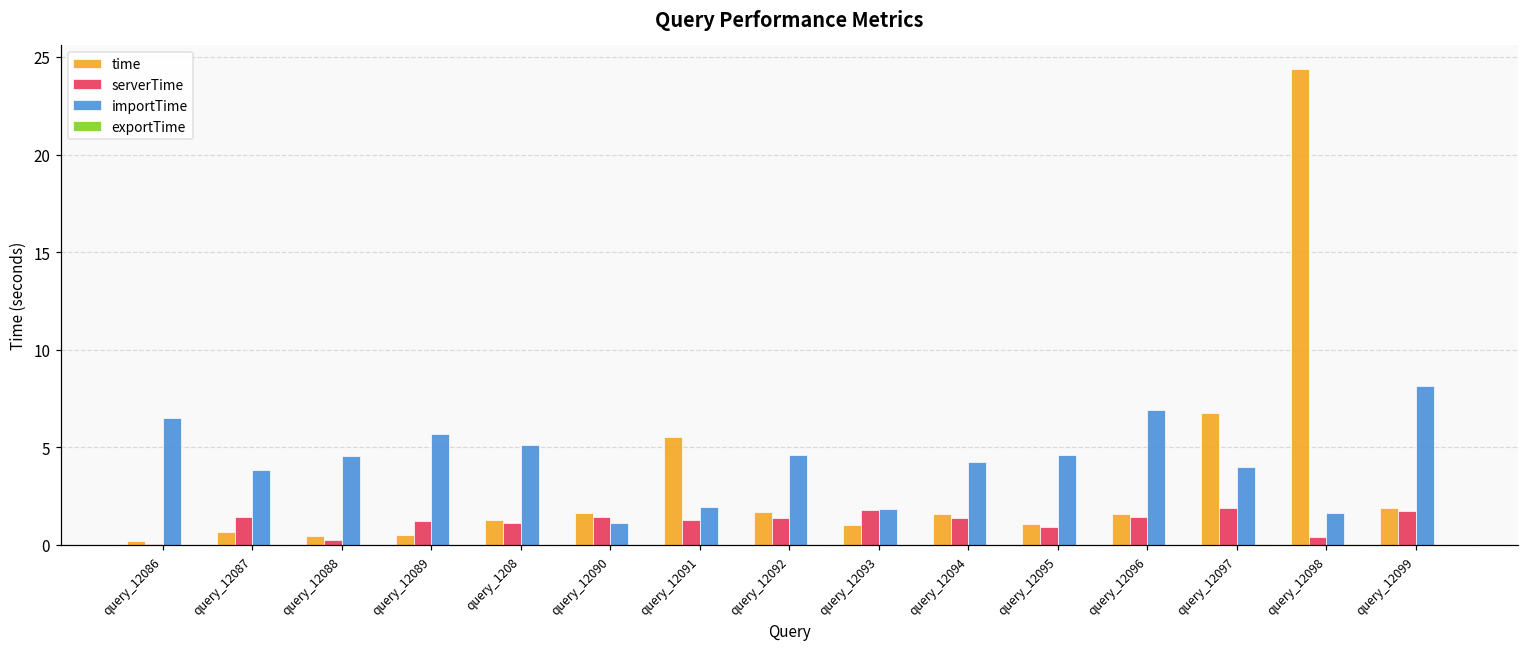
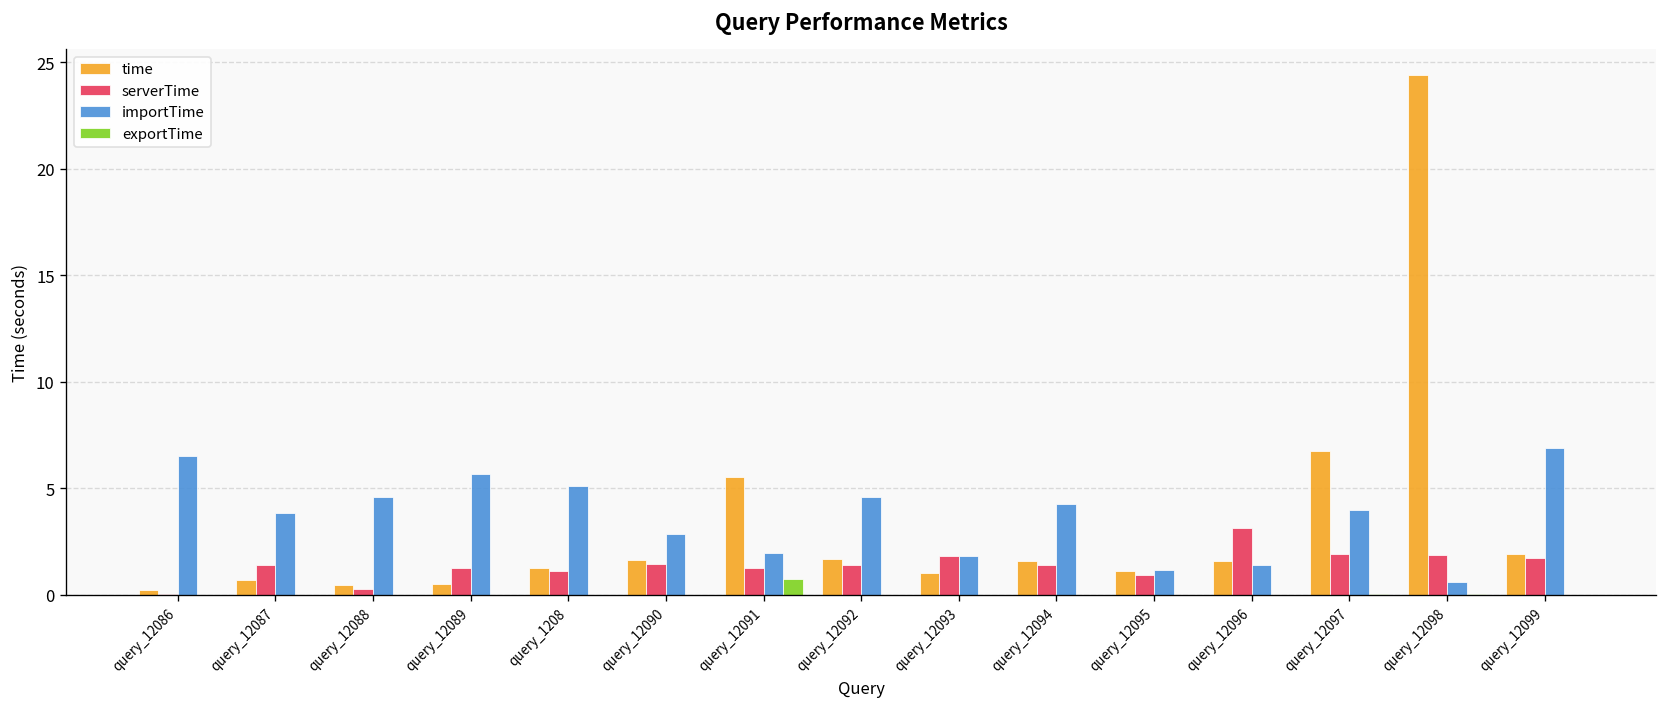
  {
    "time": {
      "query_12086": 0.2,
      "query_12087": 0.7,
      "query_12088": 0.4,
      "query_12089": 0.5,
      "query_1208": 1.3,
      "query_12090": 1.6,
      "query_12091": 5.5,
      "query_12092": 1.7,
      "query_12093": 1.0,
      "query_12094": 1.6,
      "query_12095": 1.1,
      "query_12096": 1.6,
      "query_12097": 6.8,
      "query_12098": 24.4,
      "query_12099": 1.9
    },
    "serverTime": {
      "query_12087": 1.4,
      "query_12088": 0.3,
      "query_12089": 1.2,
      "query_1208": 1.1,
      "query_12090": 1.4,
      "query_12091": 1.3,
      "query_12092": 1.4,
      "query_12093": 1.8,
      "query_12094": 1.4,
      "query_12095": 0.9,
-     "query_12096": 1.4,
+     "query_12096": 3.1,
      "query_12097": 1.9,
-     "query_12098": 0.4,
+     "query_12098": 1.9,
      "query_12099": 1.7
    },
    "importTime": {
      "query_12086": 6.5,
      "query_12087": 3.8,
      "query_12088": 4.6,
      "query_12089": 5.7,
      "query_1208": 5.1,
-     "query_12090": 1.1,
+     "query_12090": 2.9,
      "query_12091": 1.9,
      "query_12092": 4.6,
      "query_12093": 1.8,
      "query_12094": 4.3,
-     "query_12095": 4.6,
-     "query_12096": 6.9,
+     "query_12095": 1.1,
+     "query_12096": 1.4,
      "query_12097": 4.0,
-     "query_12098": 1.6,
-     "query_12099": 8.1
+     "query_12098": 0.6,
+     "query_12099": 6.9
    },
    "exportTime": {
-     "query_12091": 0.0
+     "query_12091": 0.7
    }
  }
